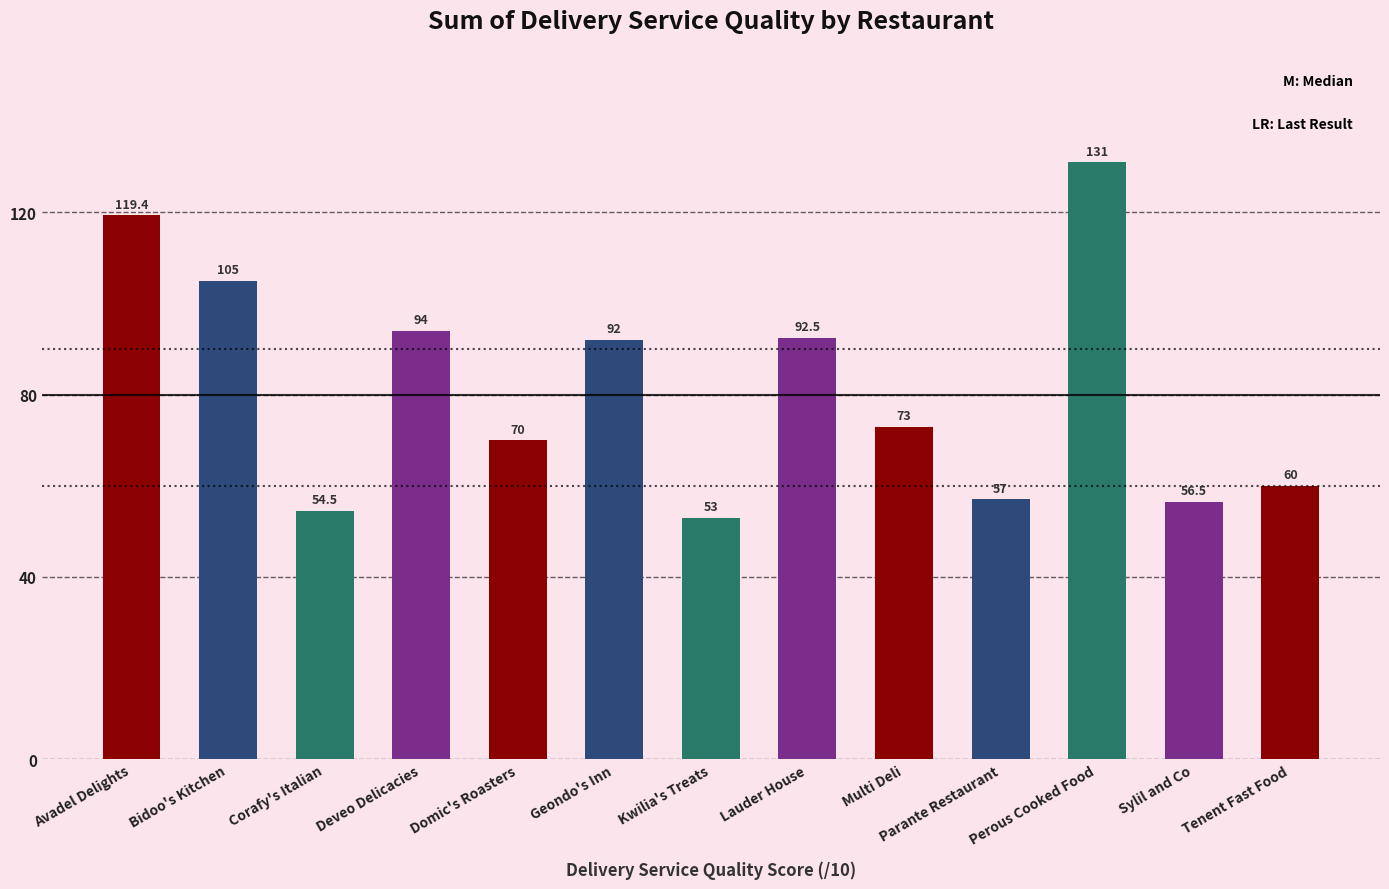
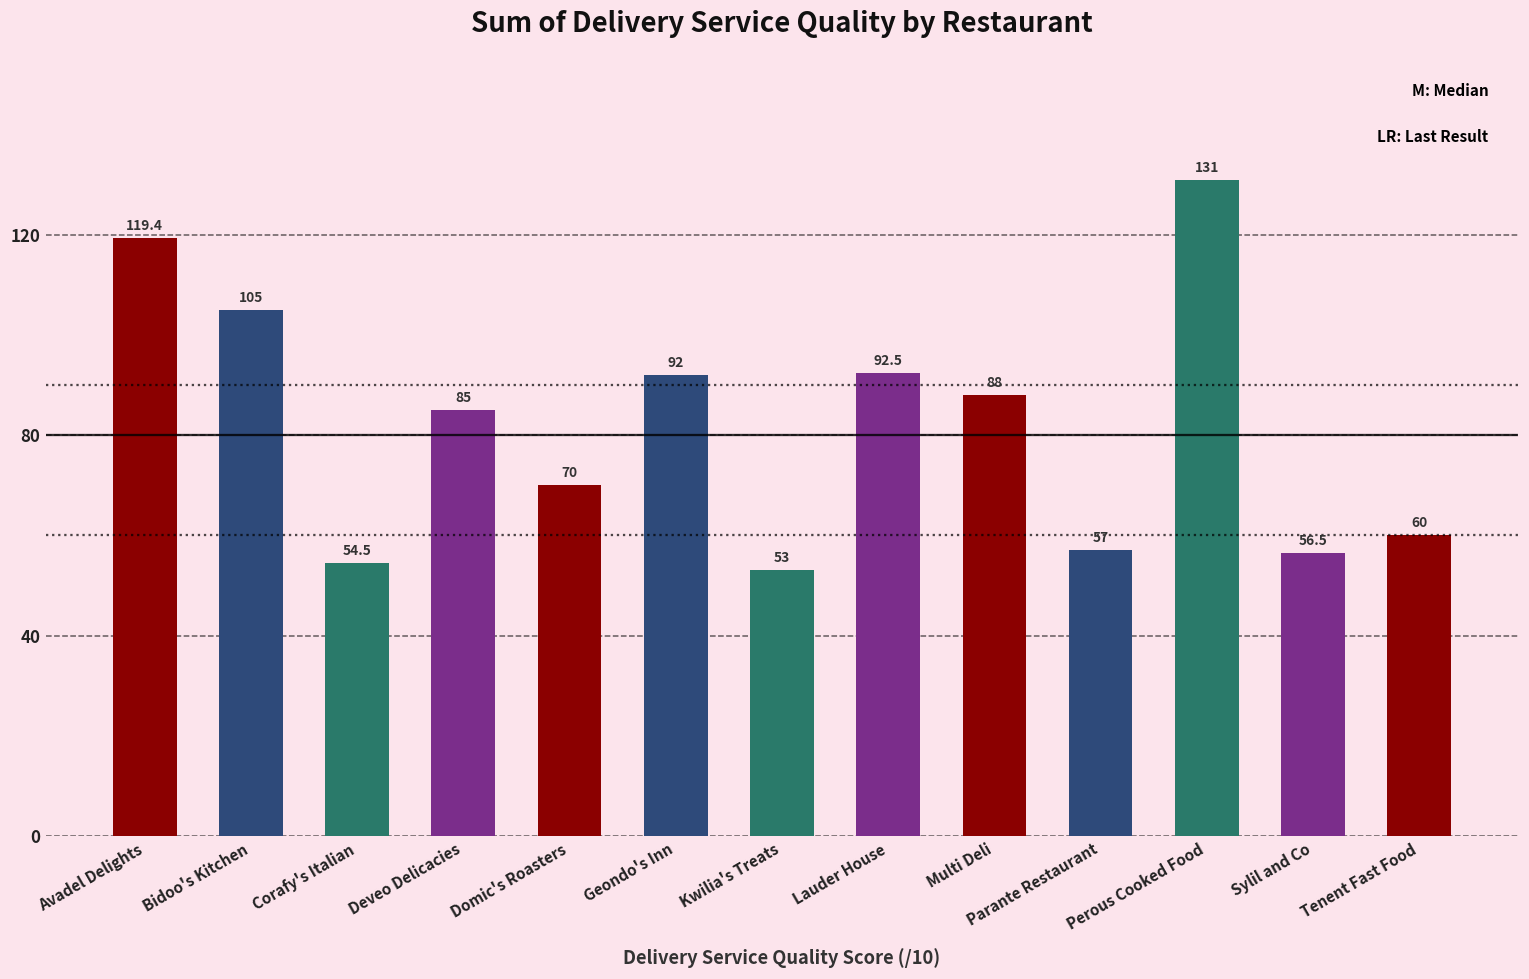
  {
    "Avadel Delights": 119.4,
    "Bidoo's Kitchen": 105,
    "Corafy's Italian": 54.5,
-   "Deveo Delicacies": 94,
+   "Deveo Delicacies": 85,
    "Domic's Roasters": 70,
    "Geondo's Inn": 92,
    "Kwilia's Treats": 53,
    "Lauder House": 92.5,
-   "Multi Deli": 73,
+   "Multi Deli": 88,
    "Parante Restaurant": 57,
    "Perous Cooked Food": 131,
    "Sylil and Co": 56.5,
    "Tenent Fast Food": 60
  }
